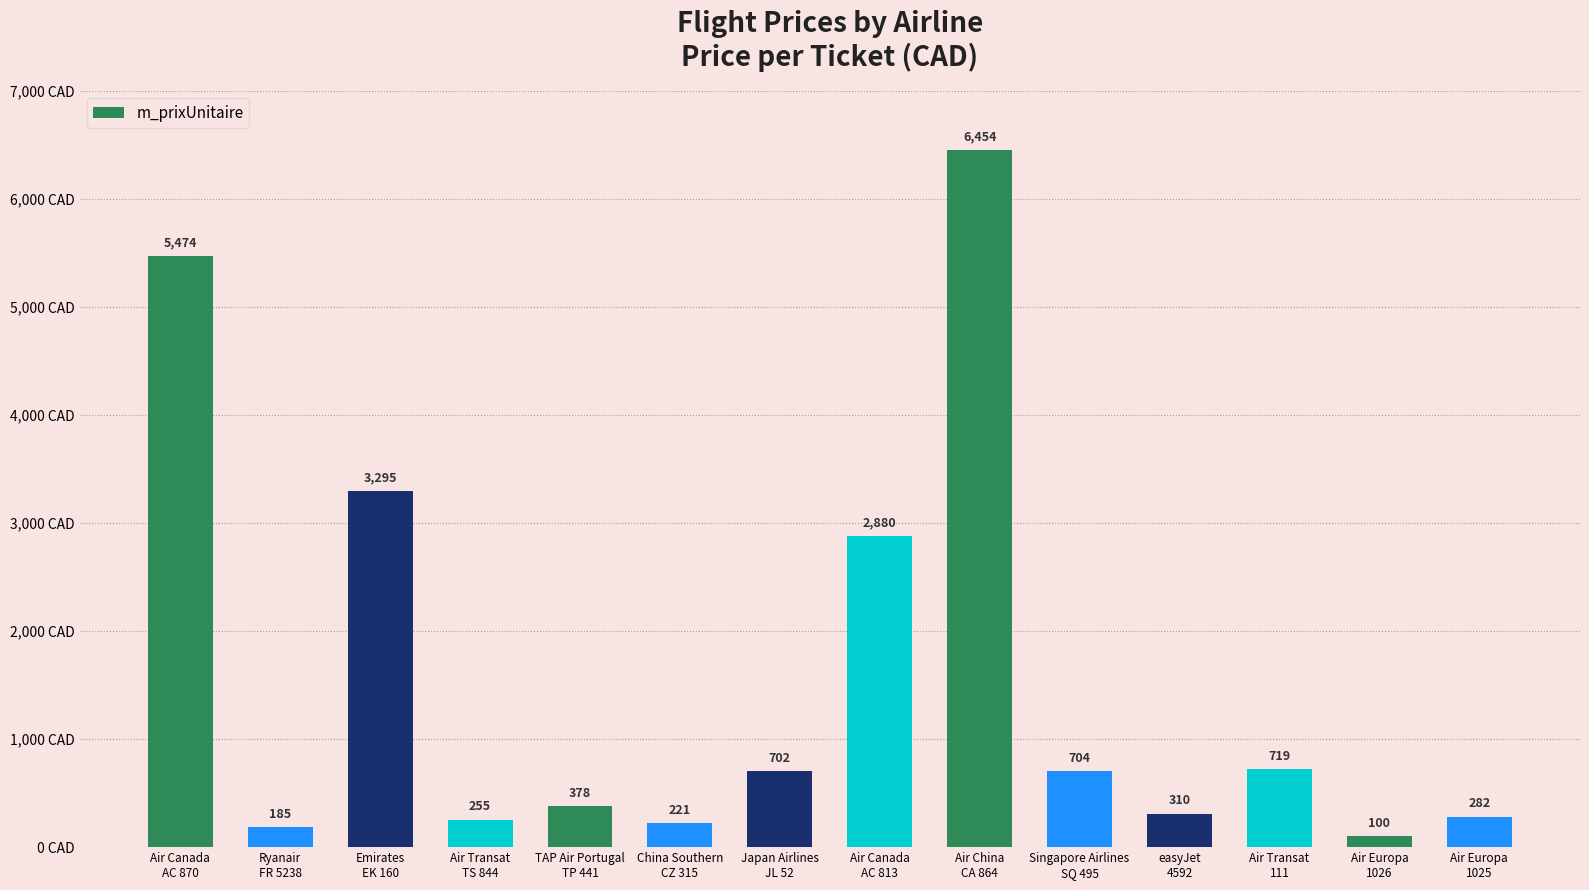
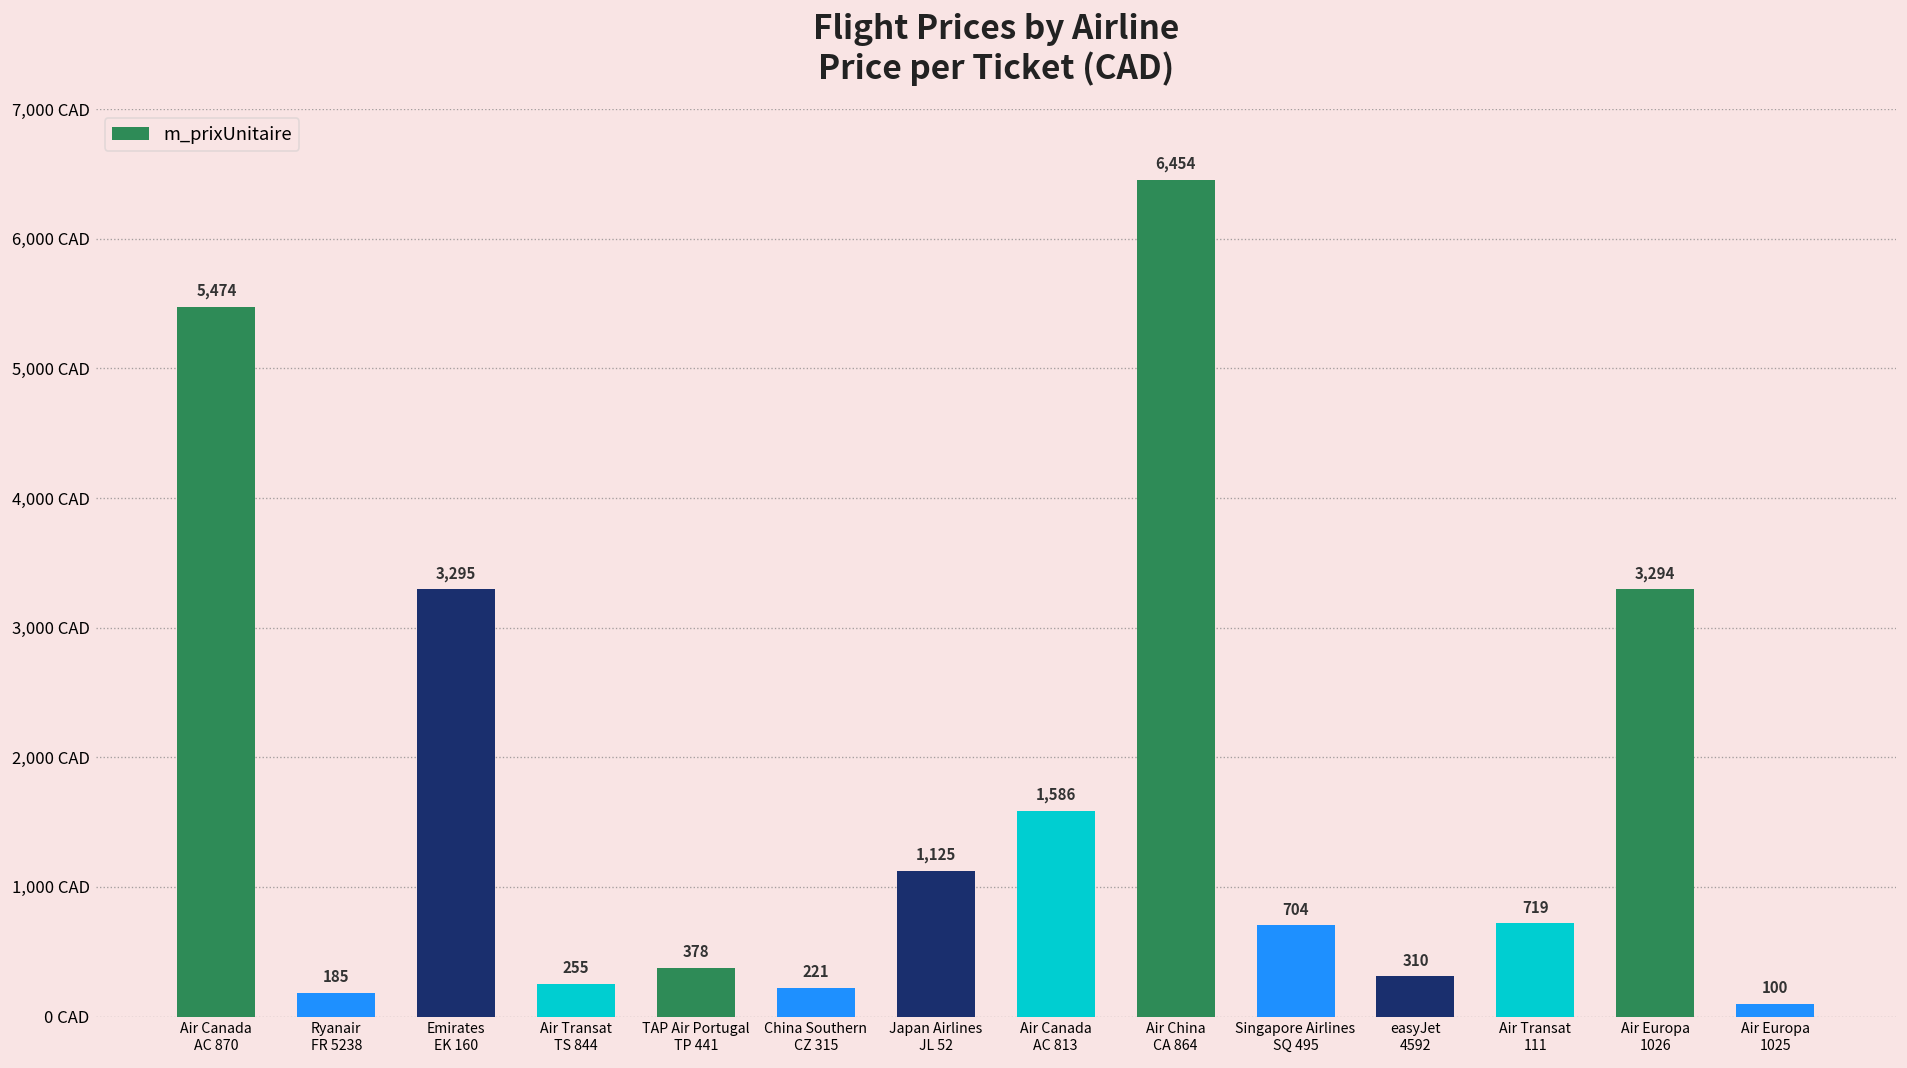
  {
    "Air Canada AC 870": "5,474",
    "Ryanair FR 5238": "185",
    "Emirates EK 160": "3,295",
    "Air Transat TS 844": "255",
    "TAP Air Portugal TP 441": "378",
    "China Southern CZ 315": "221",
-   "Japan Airlines JL 52": "702",
-   "Air Canada AC 813": "2,880",
+   "Japan Airlines JL 52": "1,125",
+   "Air Canada AC 813": "1,586",
    "Air China CA 864": "6,454",
    "Singapore Airlines SQ 495": "704",
    "easyJet 4592": "310",
    "Air Transat 111": "719",
-   "Air Europa 1026": "100",
-   "Air Europa 1025": "282"
+   "Air Europa 1026": "3,294",
+   "Air Europa 1025": "100"
  }
